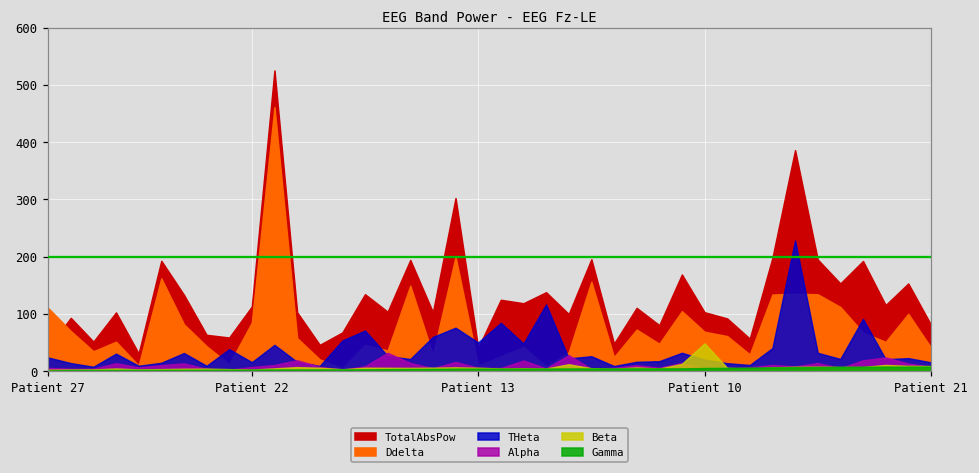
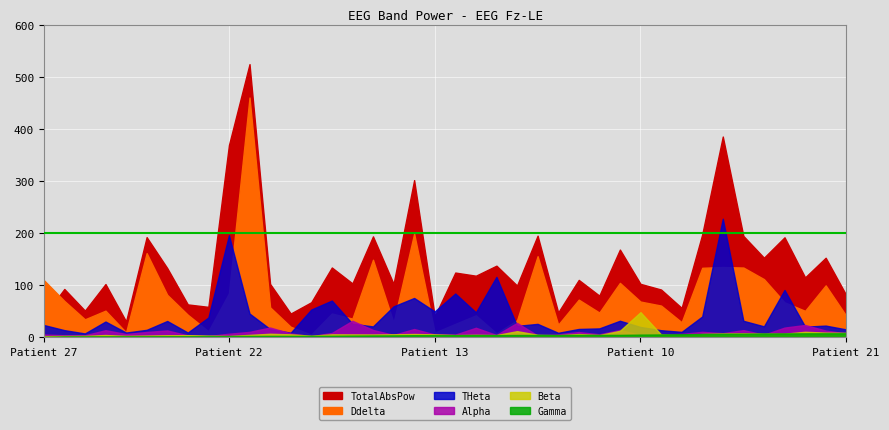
  {
    "TotalAbsPow": {
-     "Patient 22": 110,
+     "Patient 22": 370,
      "Patient 13": 40,
      "Patient 10": 100,
      "Patient 21": 80
    },
    "Ddelta": {
      "Patient 27": 110,
      "Patient 22": 80,
      "Patient 10": 70,
      "Patient 21": 40
    },
    "THeta": {
      "Patient 27": 20,
-     "Patient 22": 20,
+     "Patient 22": 200,
      "Patient 13": 50,
      "Patient 10": 20,
      "Patient 21": 20
    },
    "Beta": {
      "Patient 10": 50
    }
  }
